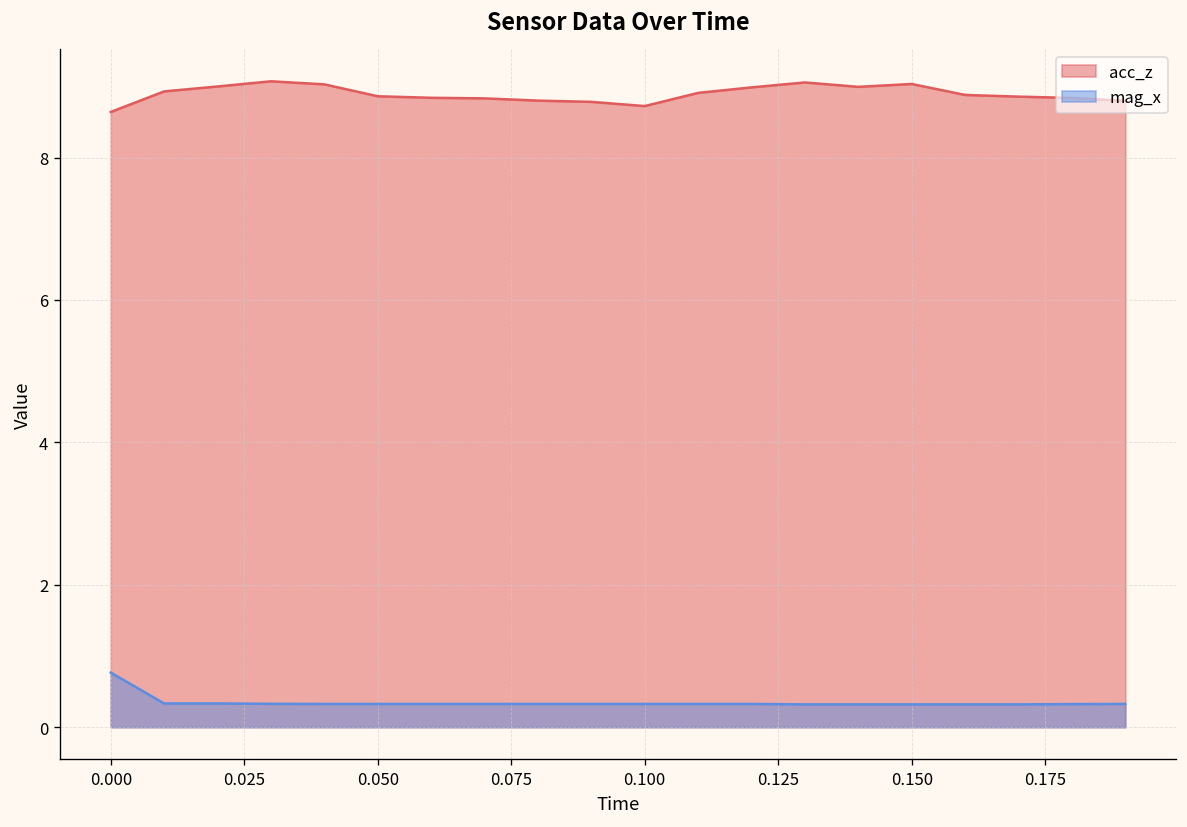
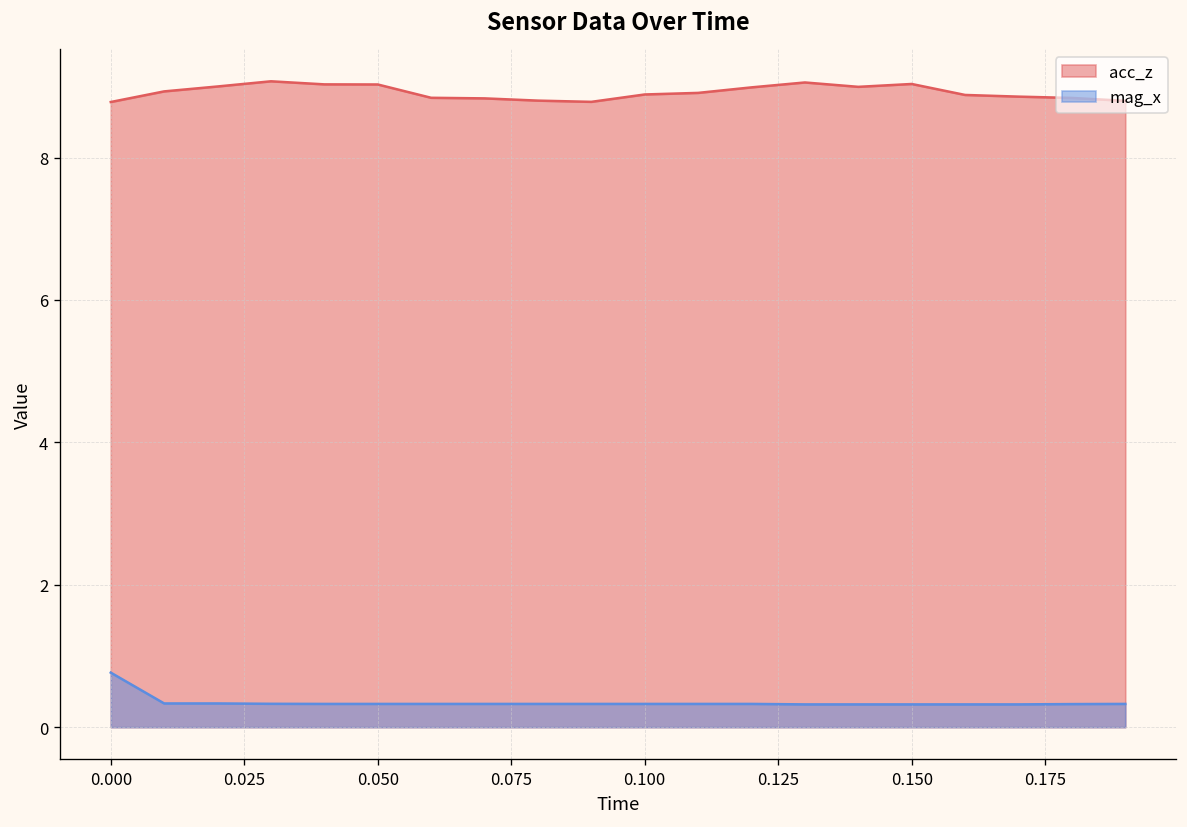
  {
    "acc_z": {
-     "0.000": 8.6,
-     "0.050": 8.9,
-     "0.100": 8.7,
+     "0.000": 8.8,
+     "0.050": 9.0,
+     "0.100": 8.9,
      "0.150": 9.0
    },
    "mag_x": {
      "0.000": 0.8,
      "0.050": 0.3,
      "0.100": 0.3,
      "0.150": 0.3
    }
  }
